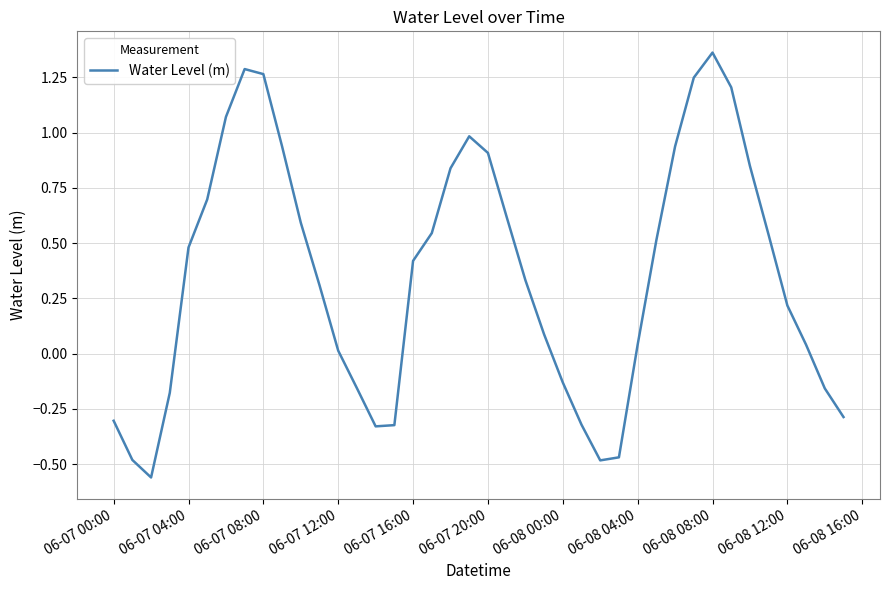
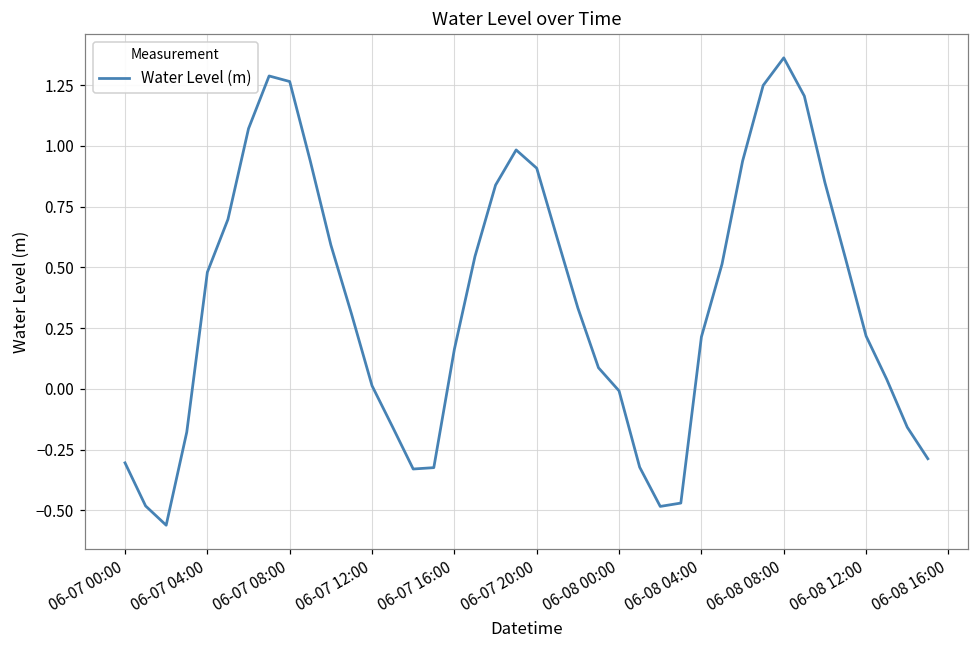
  {
    "06-07 00:00": -0.30,
    "06-07 04:00": 0.48,
    "06-07 08:00": 1.26,
    "06-07 12:00": 0.01,
-   "06-07 16:00": 0.42,
+   "06-07 16:00": 0.16,
    "06-07 20:00": 0.91,
-   "06-08 00:00": -0.13,
-   "06-08 04:00": 0.04,
+   "06-08 00:00": -0.01,
+   "06-08 04:00": 0.21,
    "06-08 08:00": 1.36,
    "06-08 12:00": 0.22
  }
